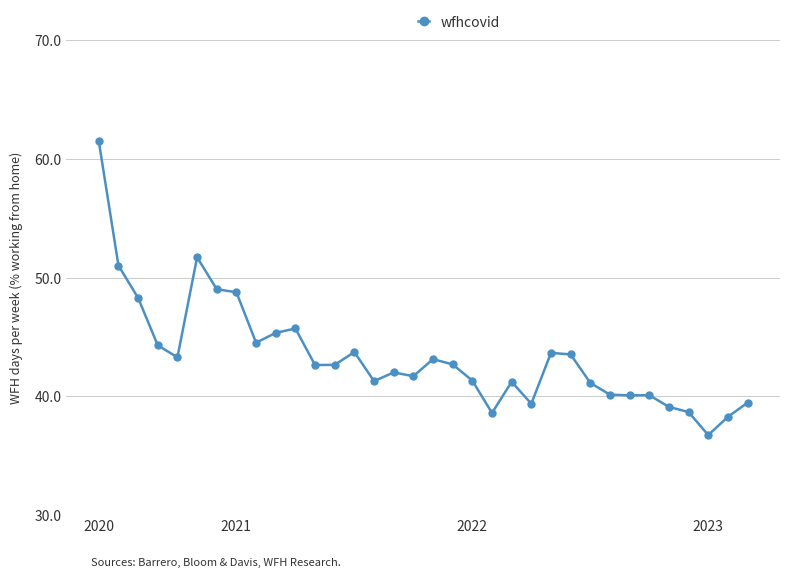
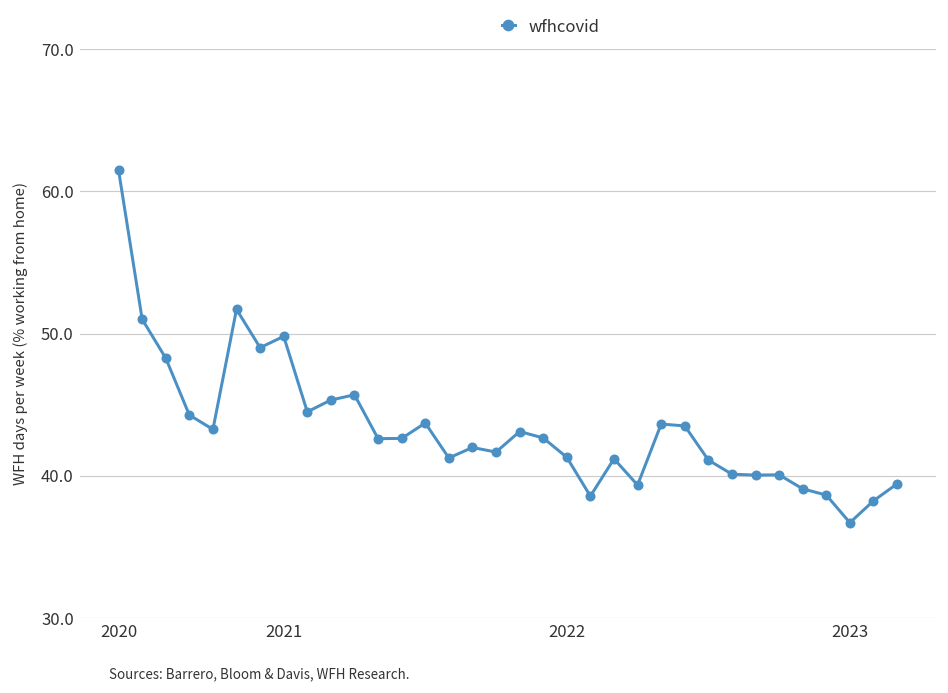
  {
    "2020": 61.5,
-   "2021": 48.8,
+   "2021": 49.8,
    "2022": 41.3,
    "2023": 36.7
  }
